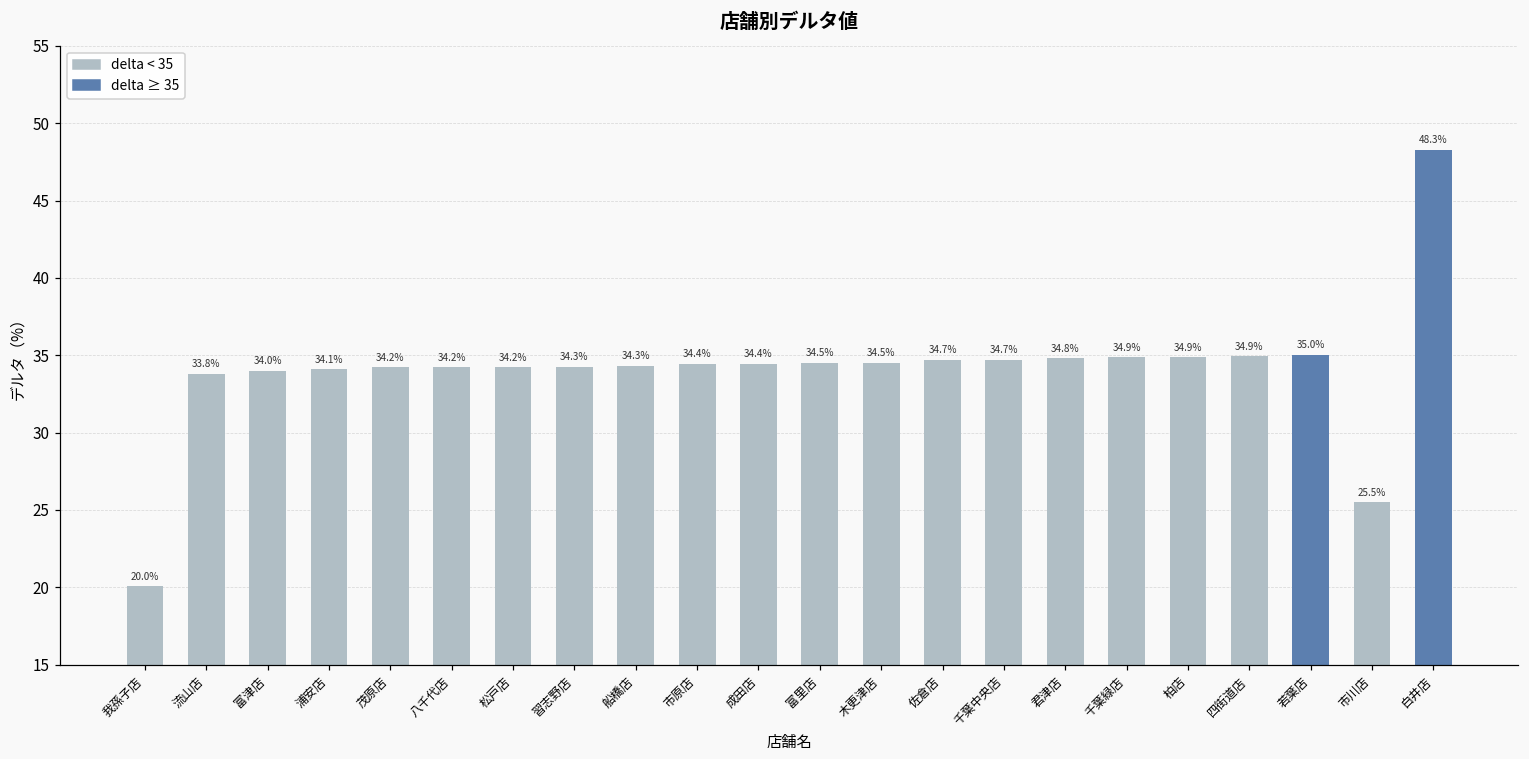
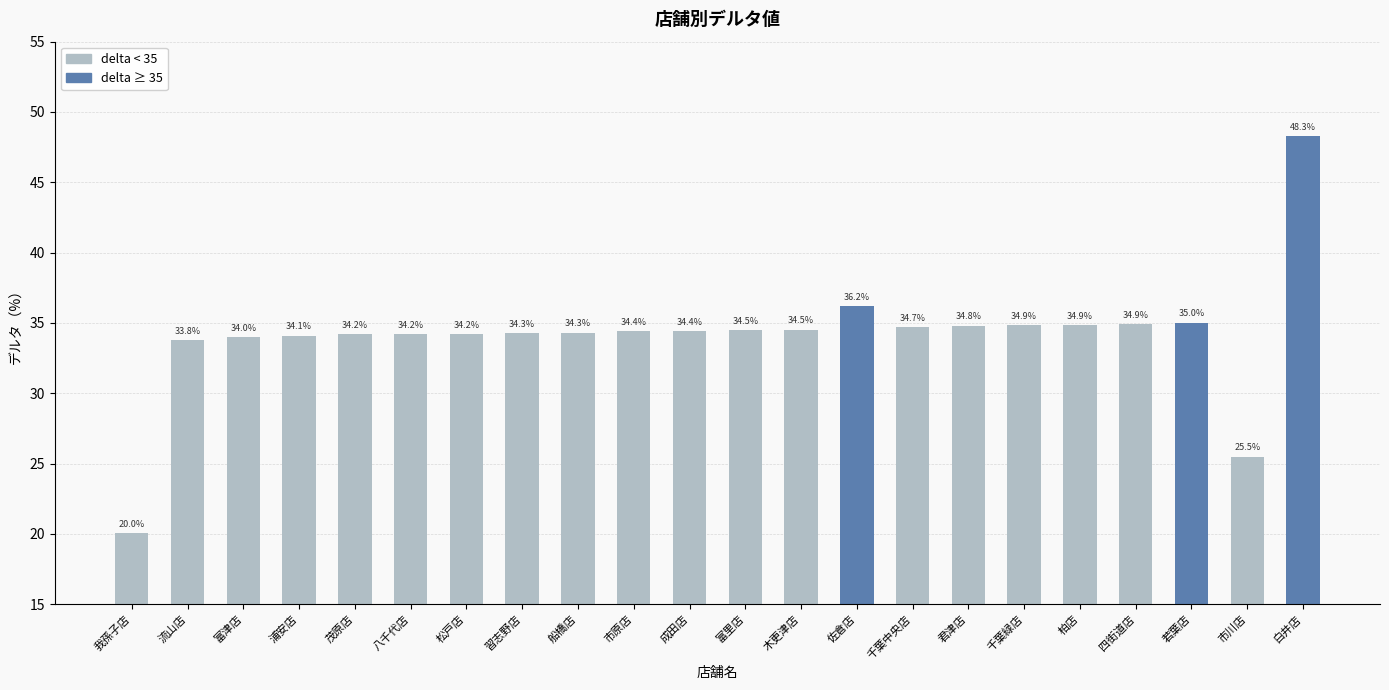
  {
    "我孫子店": "20.0%",
    "流山店": "33.8%",
    "富津店": "34.0%",
    "浦安店": "34.1%",
    "茂原店": "34.2%",
    "八千代店": "34.2%",
    "松戸店": "34.2%",
    "習志野店": "34.3%",
    "船橋店": "34.3%",
    "市原店": "34.4%",
    "成田店": "34.4%",
    "富里店": "34.5%",
    "木更津店": "34.5%",
-   "佐倉店": "34.7%",
+   "佐倉店": "36.2%",
    "千葉中央店": "34.7%",
    "君津店": "34.8%",
    "千葉緑店": "34.9%",
    "柏店": "34.9%",
    "四街道店": "34.9%",
    "若葉店": "35.0%",
    "市川店": "25.5%",
    "白井店": "48.3%"
  }
